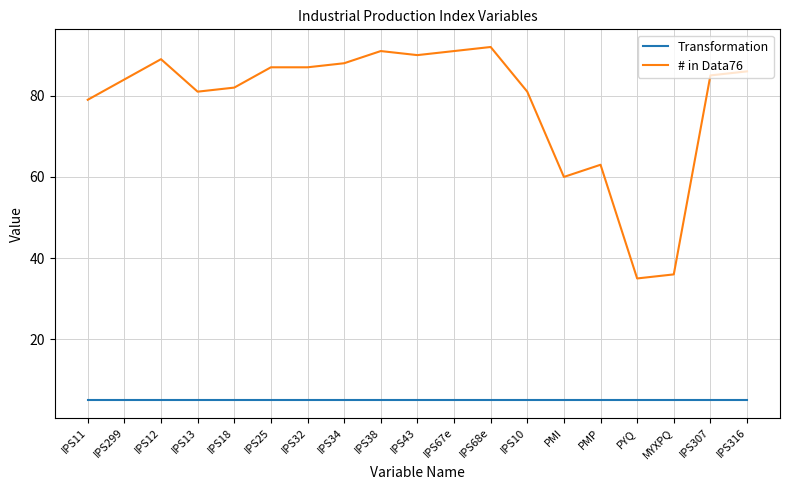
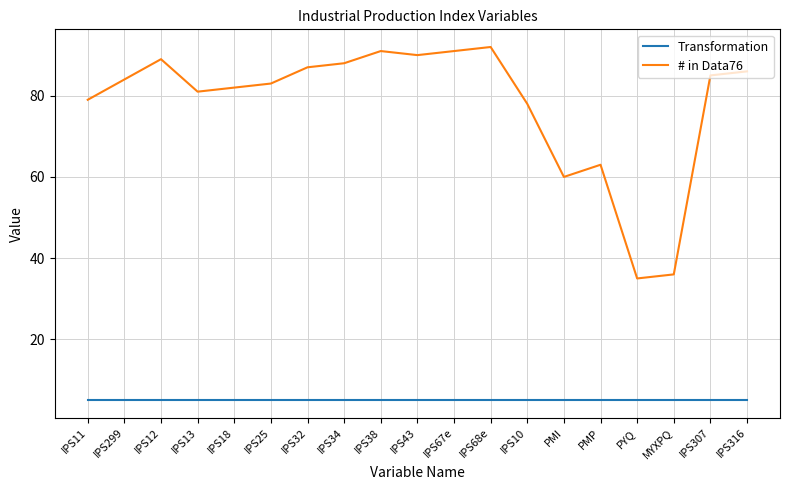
  {
    "Transformation": {
      "IPS11": 5,
      "IPS299": 5,
      "IPS12": 5,
      "IPS13": 5,
      "IPS18": 5,
      "IPS25": 5,
      "IPS32": 5,
      "IPS34": 5,
      "IPS38": 5,
      "IPS43": 5,
      "IPS67e": 5,
      "IPS68e": 5,
      "IPS10": 5,
      "PMI": 5,
      "PMP": 5,
      "PYQ": 5,
      "MYXPQ": 5,
      "IPS307": 5,
      "IPS316": 5
    },
    "# in Data76": {
      "IPS11": 79,
      "IPS299": 84,
      "IPS12": 89,
      "IPS13": 81,
      "IPS18": 82,
-     "IPS25": 87,
+     "IPS25": 83,
      "IPS32": 87,
      "IPS34": 88,
      "IPS38": 91,
      "IPS43": 90,
      "IPS67e": 91,
      "IPS68e": 92,
-     "IPS10": 81,
+     "IPS10": 78,
      "PMI": 60,
      "PMP": 63,
      "PYQ": 35,
      "MYXPQ": 36
    }
  }
